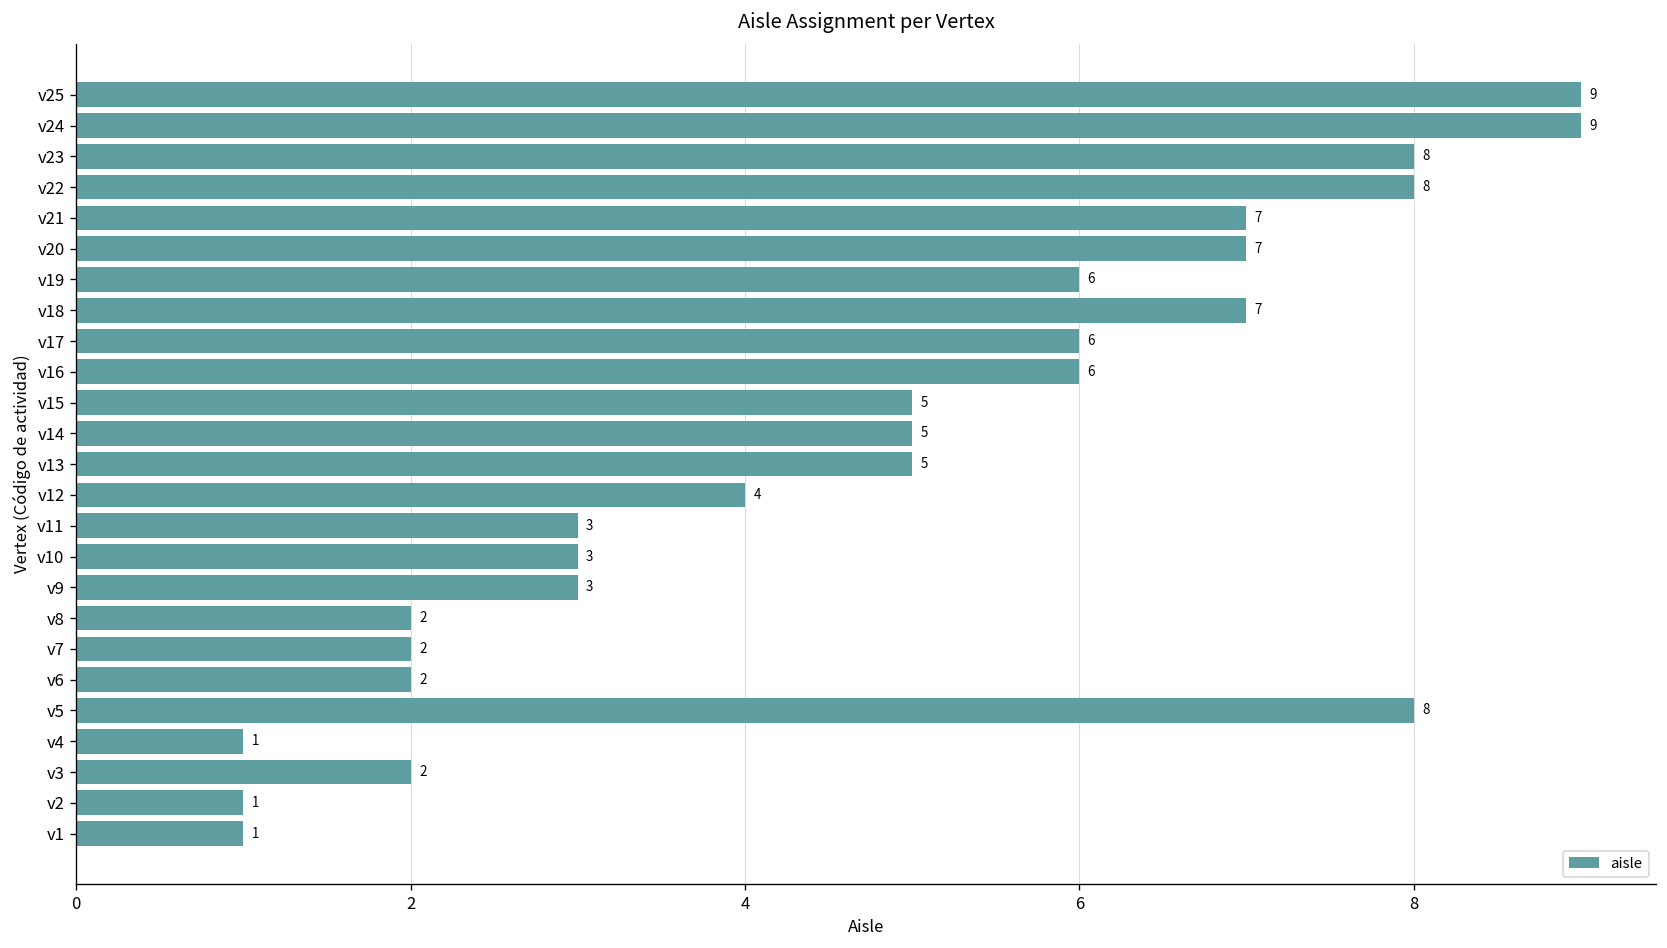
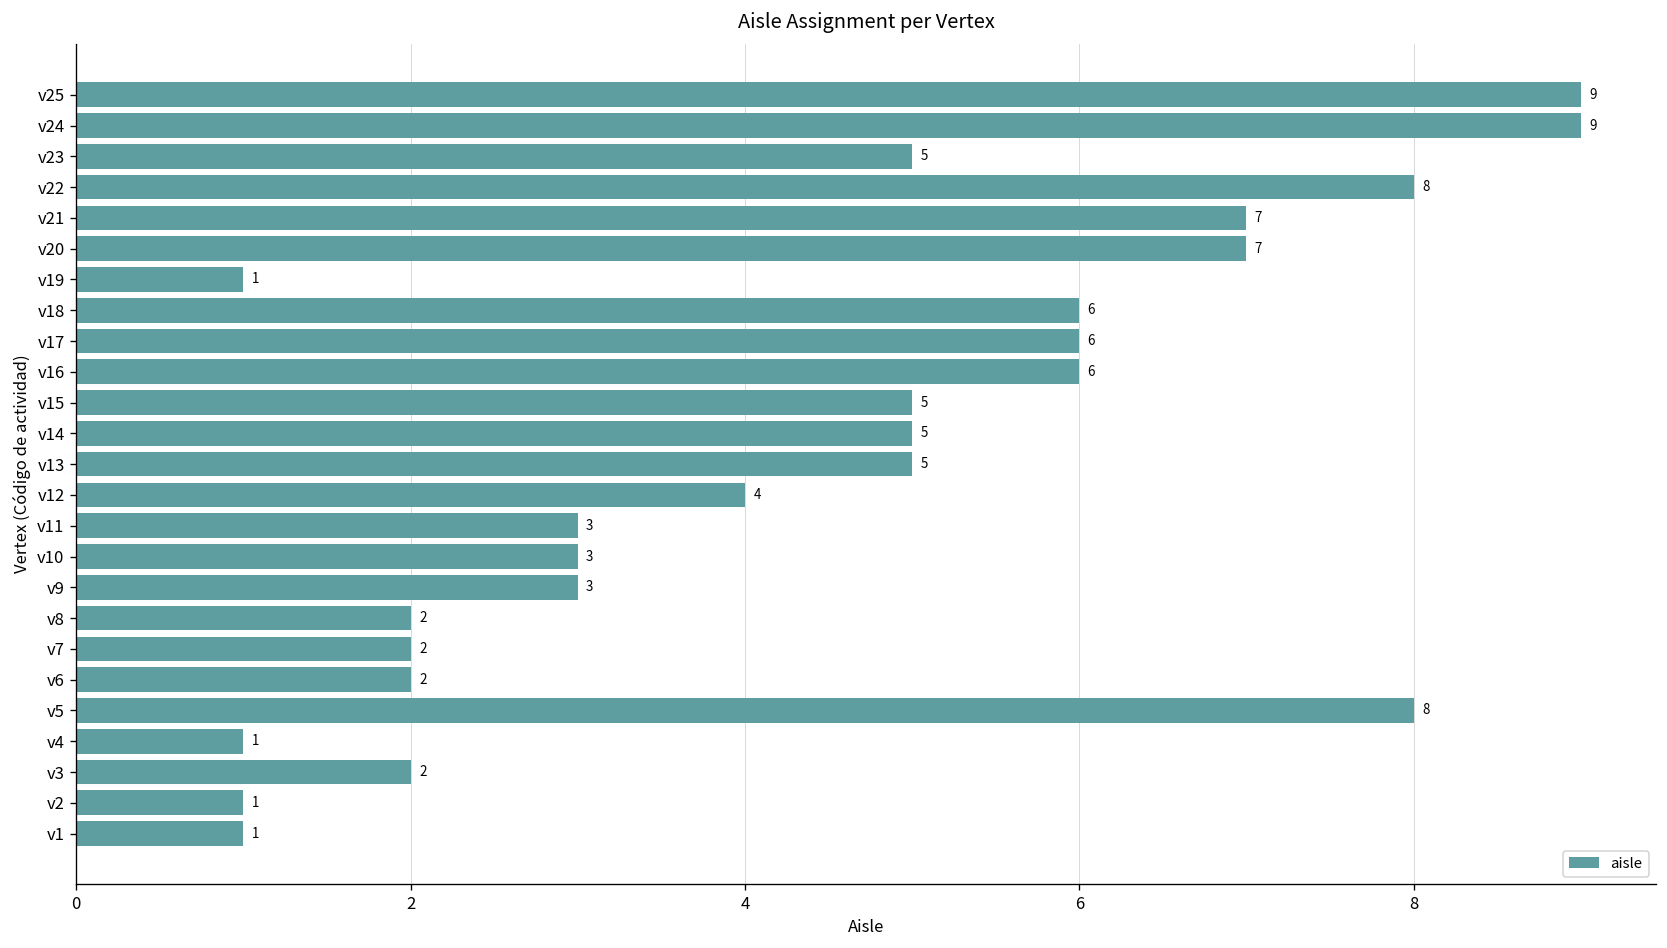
  {
    "v25": 9,
    "v24": 9,
-   "v23": 8,
+   "v23": 5,
    "v22": 8,
    "v21": 7,
    "v20": 7,
-   "v19": 6,
-   "v18": 7,
+   "v19": 1,
+   "v18": 6,
    "v17": 6,
    "v16": 6,
    "v15": 5,
    "v14": 5,
    "v13": 5,
    "v12": 4,
    "v11": 3,
    "v10": 3,
    "v9": 3,
    "v8": 2,
    "v7": 2,
    "v6": 2,
    "v5": 8,
    "v4": 1,
    "v3": 2,
    "v2": 1,
    "v1": 1
  }
